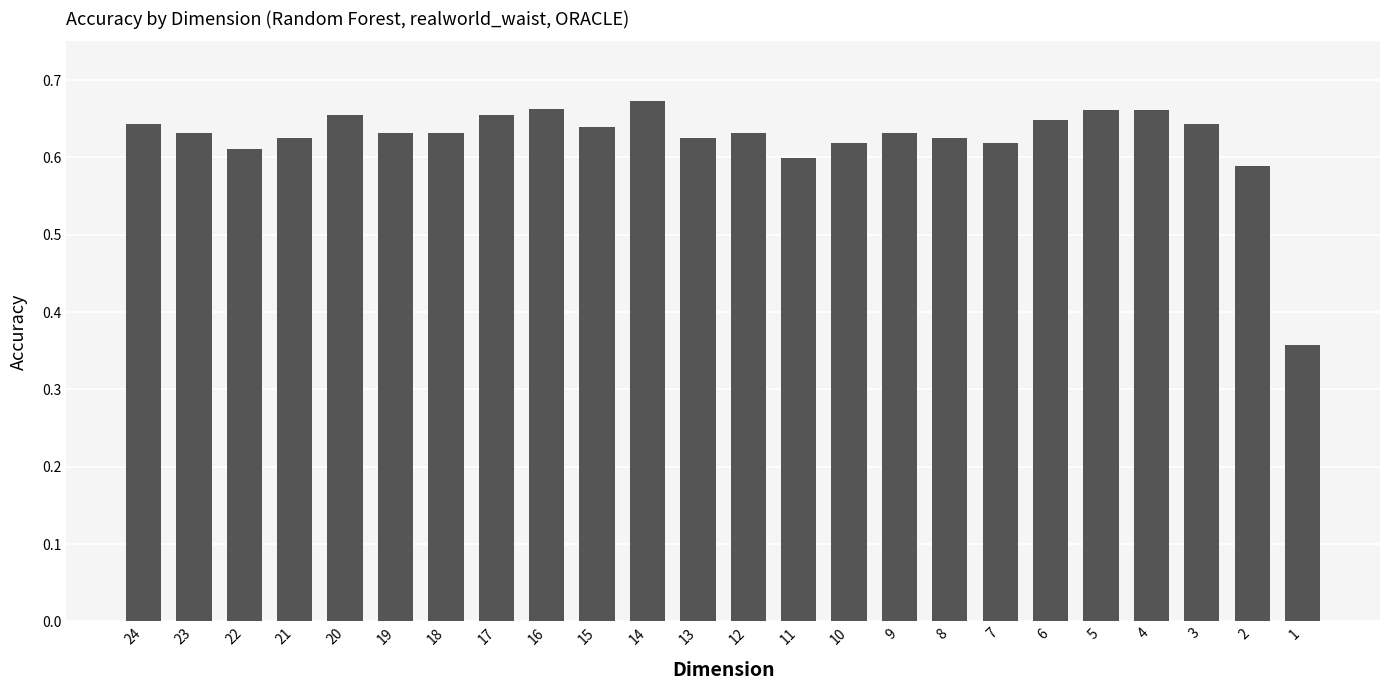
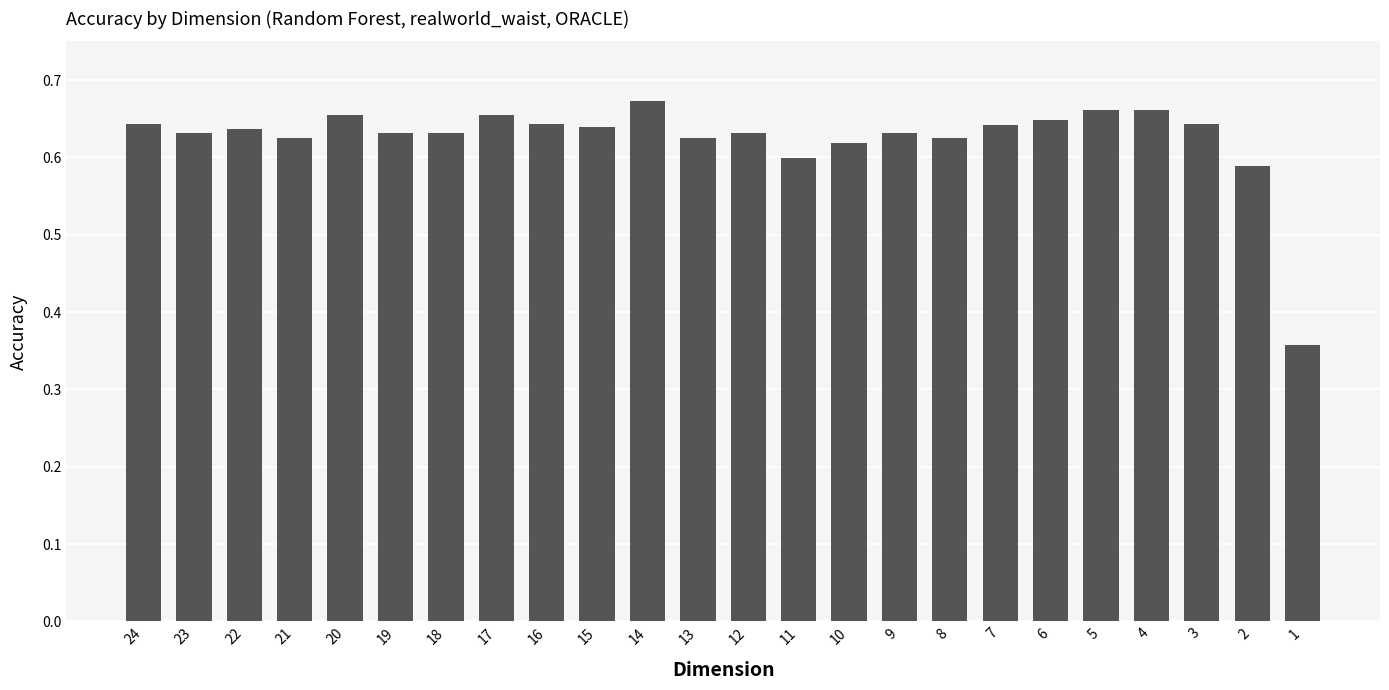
  {
    "24": 0.64,
    "23": 0.63,
-   "22": 0.61,
+   "22": 0.64,
    "21": 0.63,
    "20": 0.65,
    "19": 0.63,
    "18": 0.63,
    "17": 0.65,
-   "16": 0.66,
+   "16": 0.64,
    "15": 0.64,
    "14": 0.67,
    "13": 0.63,
    "12": 0.63,
    "11": 0.60,
    "10": 0.62,
    "9": 0.63,
    "8": 0.63,
-   "7": 0.62,
+   "7": 0.64,
    "6": 0.65,
    "5": 0.66,
    "4": 0.66,
    "3": 0.64,
    "2": 0.59,
    "1": 0.36
  }
